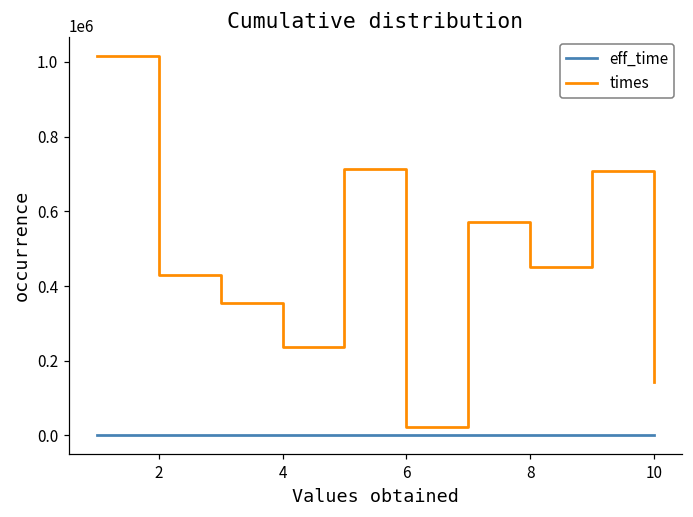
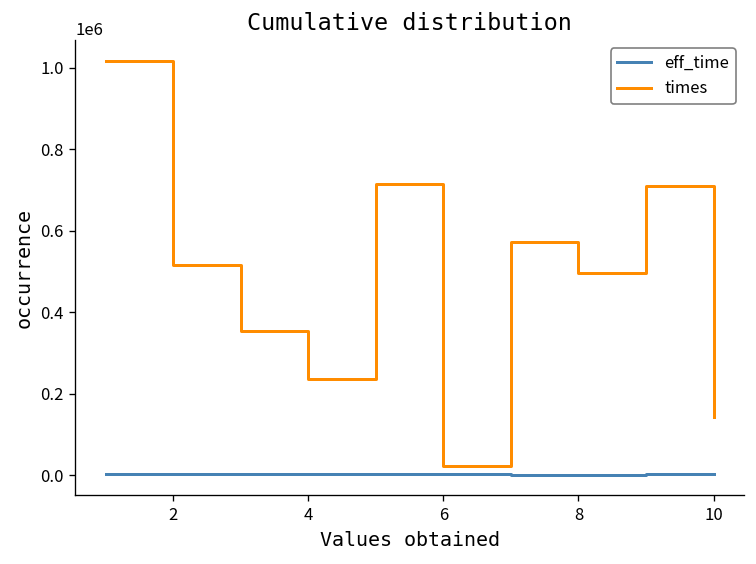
  {
    "eff_time": {
      "2": 0,
      "4": 0,
      "6": 0,
      "8": 0,
      "10": 0
    },
    "times": {
-     "2": 430000,
+     "2": 520000,
      "4": 240000,
      "6": 20000,
-     "8": 450000,
+     "8": 500000,
      "10": 140000
    }
  }
